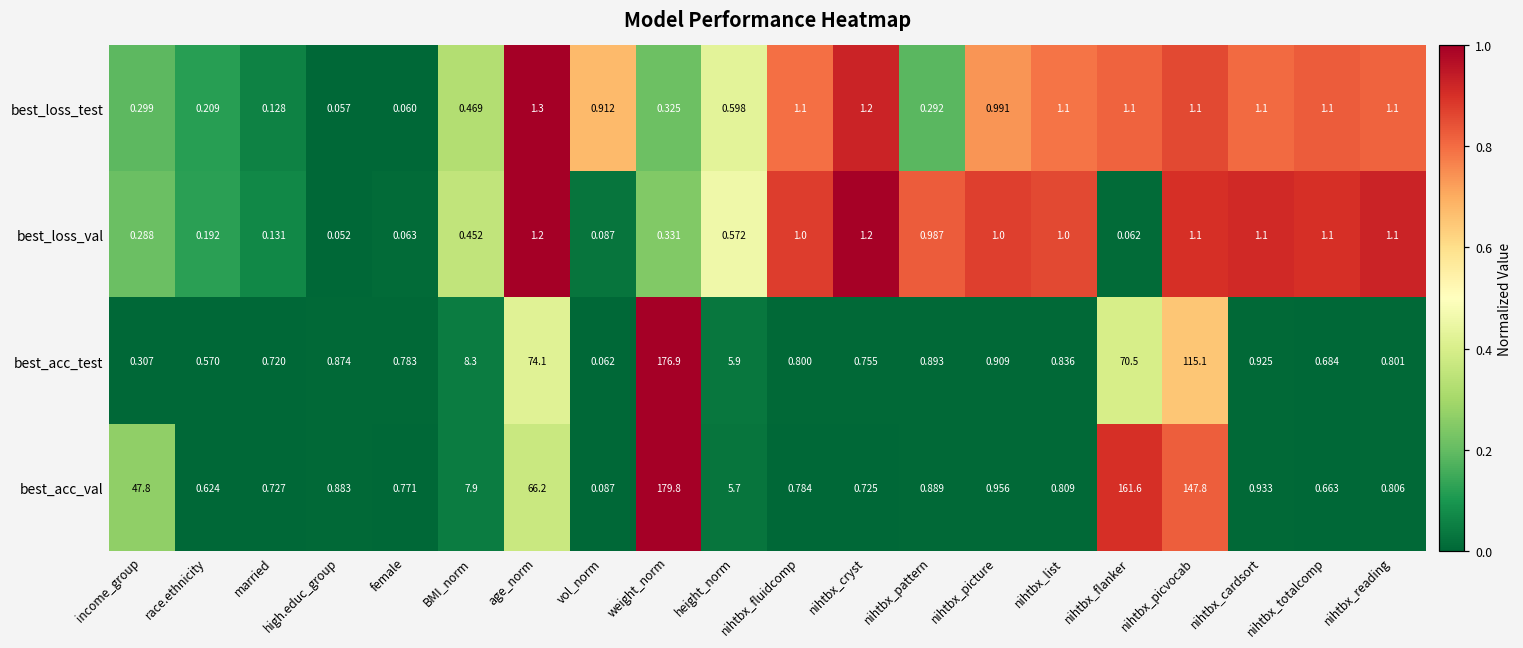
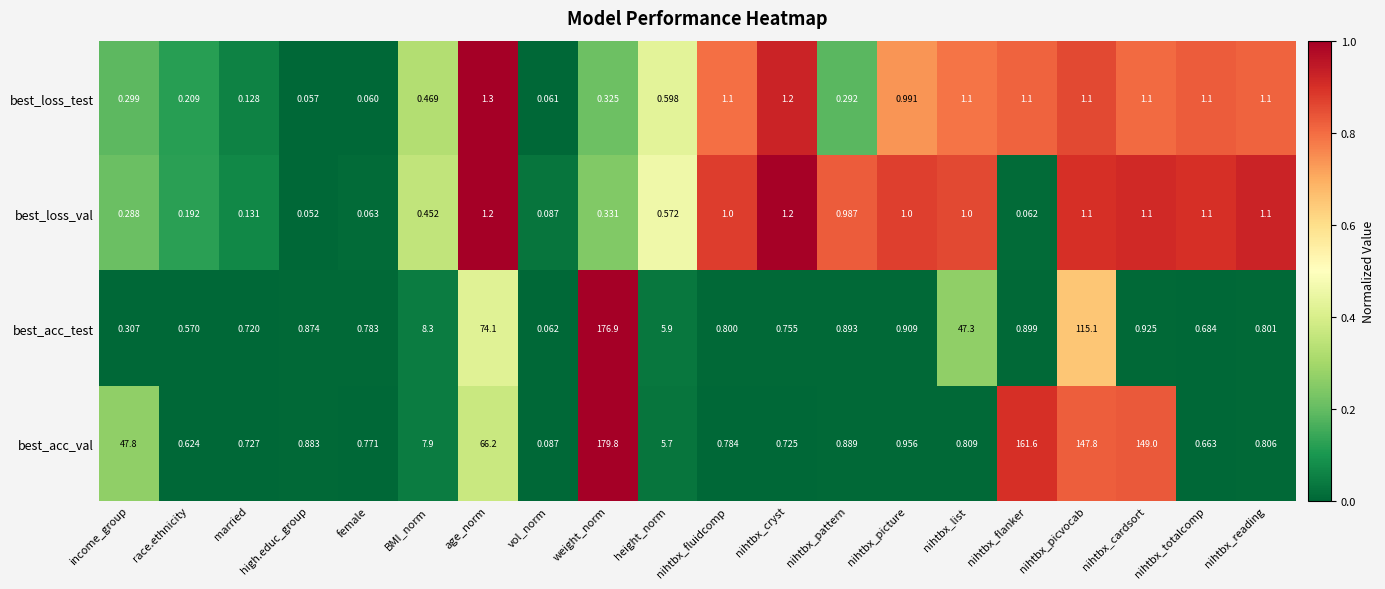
  {
    "best_loss_test": {
      "income_group": 0.299,
      "race.ethnicity": 0.209,
      "married": 0.128,
      "high.educ_group": 0.057,
      "female": 0.060,
      "BMI_norm": 0.469,
      "age_norm": 1.3,
-     "vol_norm": 0.912,
+     "vol_norm": 0.061,
      "weight_norm": 0.325,
      "height_norm": 0.598,
      "nihtbx_fluidcomp": 1.1,
      "nihtbx_cryst": 1.2,
      "nihtbx_pattern": 0.292,
      "nihtbx_picture": 0.991,
      "nihtbx_list": 1.1,
      "nihtbx_flanker": 1.1,
      "nihtbx_picvocab": 1.1,
      "nihtbx_cardsort": 1.1,
      "nihtbx_totalcomp": 1.1,
      "nihtbx_reading": 1.1
    },
    "best_loss_val": {
      "income_group": 0.288,
      "race.ethnicity": 0.192,
      "married": 0.131,
      "high.educ_group": 0.052,
      "female": 0.063,
      "BMI_norm": 0.452,
      "age_norm": 1.2,
      "vol_norm": 0.087,
      "weight_norm": 0.331,
      "height_norm": 0.572,
      "nihtbx_fluidcomp": 1.0,
      "nihtbx_cryst": 1.2,
      "nihtbx_pattern": 0.987,
      "nihtbx_picture": 1.0,
      "nihtbx_list": 1.0,
      "nihtbx_flanker": 0.062,
      "nihtbx_picvocab": 1.1,
      "nihtbx_cardsort": 1.1,
      "nihtbx_totalcomp": 1.1,
      "nihtbx_reading": 1.1
    },
    "best_acc_test": {
      "income_group": 0.307,
      "race.ethnicity": 0.570,
      "married": 0.720,
      "high.educ_group": 0.874,
      "female": 0.783,
      "BMI_norm": 8.3,
      "age_norm": 74.1,
      "vol_norm": 0.062,
      "weight_norm": 176.9,
      "height_norm": 5.9,
      "nihtbx_fluidcomp": 0.800,
      "nihtbx_cryst": 0.755,
      "nihtbx_pattern": 0.893,
      "nihtbx_picture": 0.909,
-     "nihtbx_list": 0.836,
-     "nihtbx_flanker": 70.5,
+     "nihtbx_list": 47.3,
+     "nihtbx_flanker": 0.899,
      "nihtbx_picvocab": 115.1,
      "nihtbx_cardsort": 0.925,
      "nihtbx_totalcomp": 0.684,
      "nihtbx_reading": 0.801
    },
    "best_acc_val": {
      "income_group": 47.8,
      "race.ethnicity": 0.624,
      "married": 0.727,
      "high.educ_group": 0.883,
      "female": 0.771,
      "BMI_norm": 7.9,
      "age_norm": 66.2,
      "vol_norm": 0.087,
      "weight_norm": 179.8,
      "height_norm": 5.7,
      "nihtbx_fluidcomp": 0.784,
      "nihtbx_cryst": 0.725,
      "nihtbx_pattern": 0.889,
      "nihtbx_picture": 0.956,
      "nihtbx_list": 0.809,
      "nihtbx_flanker": 161.6,
      "nihtbx_picvocab": 147.8,
-     "nihtbx_cardsort": 0.933,
+     "nihtbx_cardsort": 149.0,
      "nihtbx_totalcomp": 0.663,
      "nihtbx_reading": 0.806
    }
  }
